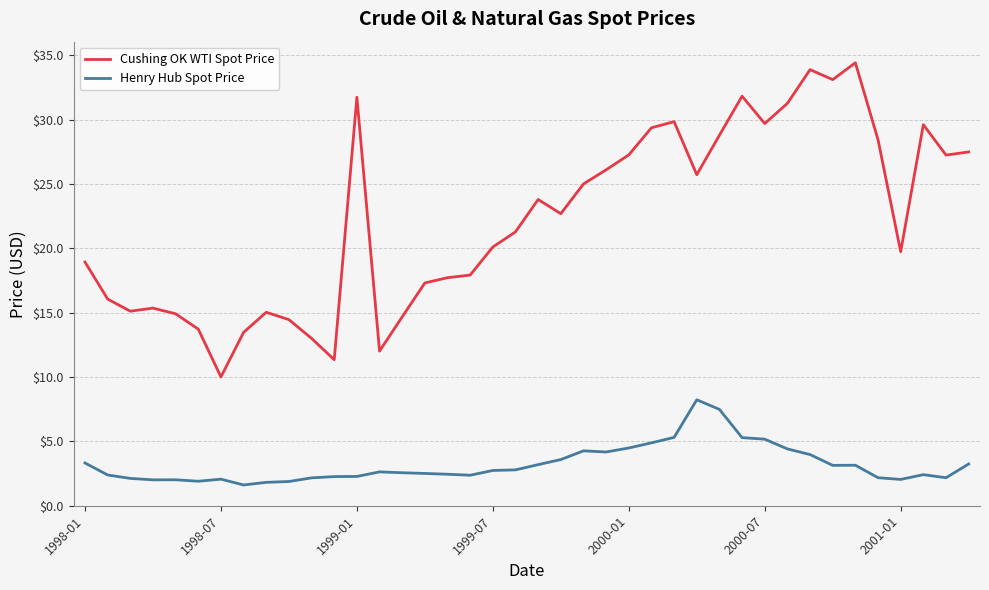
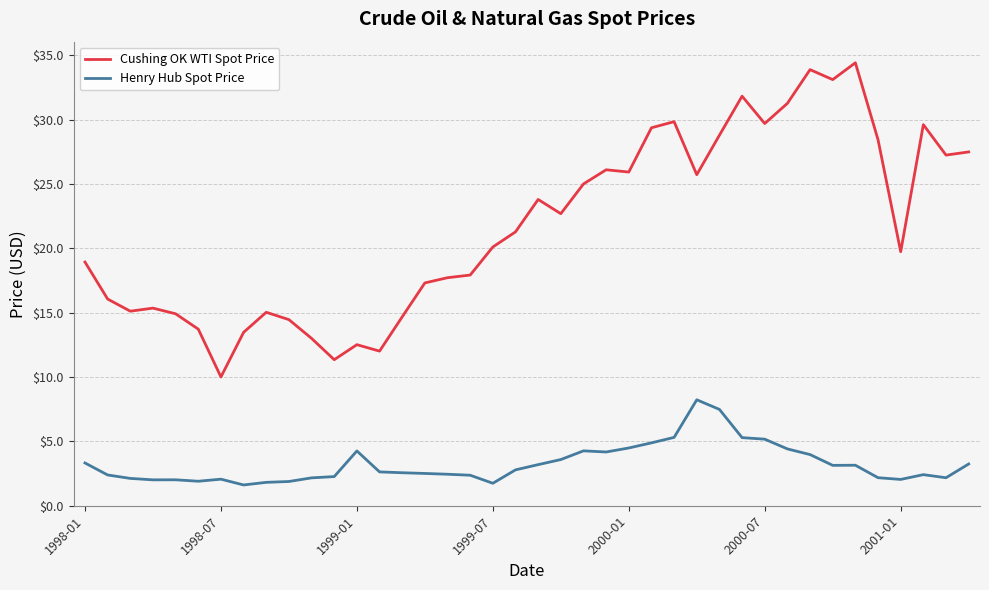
  {
    "Cushing OK WTI Spot Price": {
      "1998-01": "$18.9",
      "1998-07": "$10.0",
-     "1999-01": "$31.7",
+     "1999-01": "$12.5",
      "1999-07": "$20.1",
-     "2000-01": "$27.3",
+     "2000-01": "$25.9",
      "2000-07": "$29.7",
      "2001-01": "$19.7"
    },
    "Henry Hub Spot Price": {
      "1998-01": "$3.3",
      "1998-07": "$2.1",
-     "1999-01": "$2.3",
-     "1999-07": "$2.7",
+     "1999-01": "$4.3",
+     "1999-07": "$1.7",
      "2000-01": "$4.5",
      "2000-07": "$5.2",
      "2001-01": "$2.0"
    }
  }
